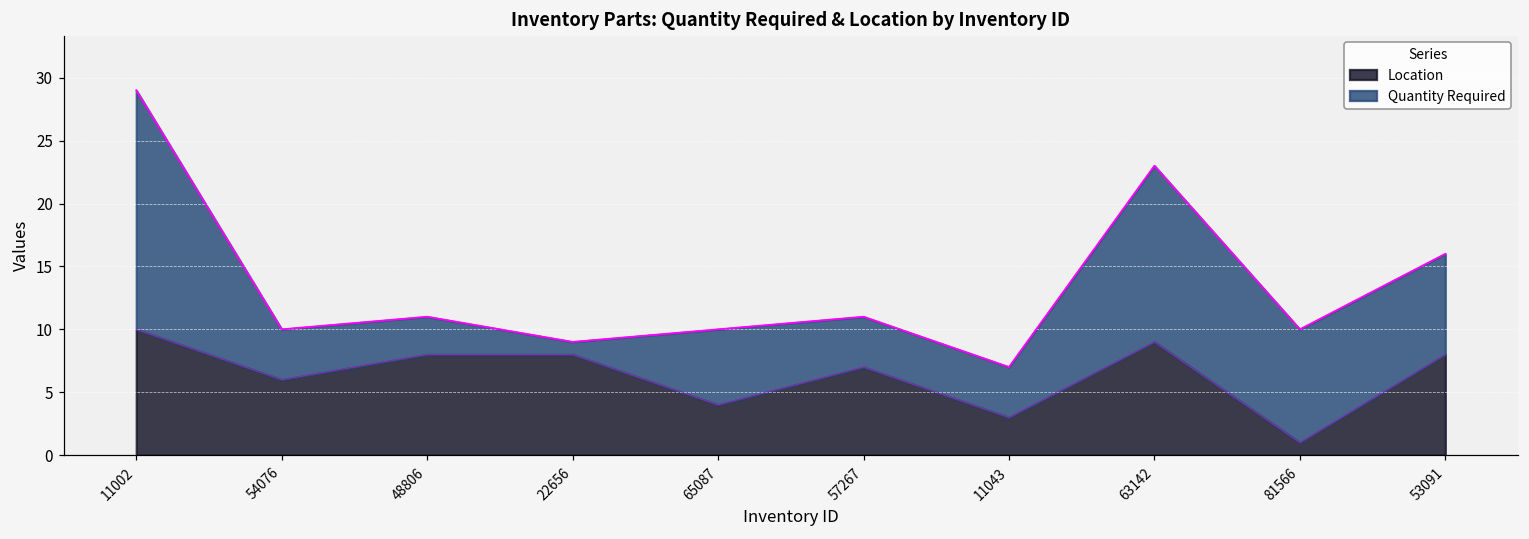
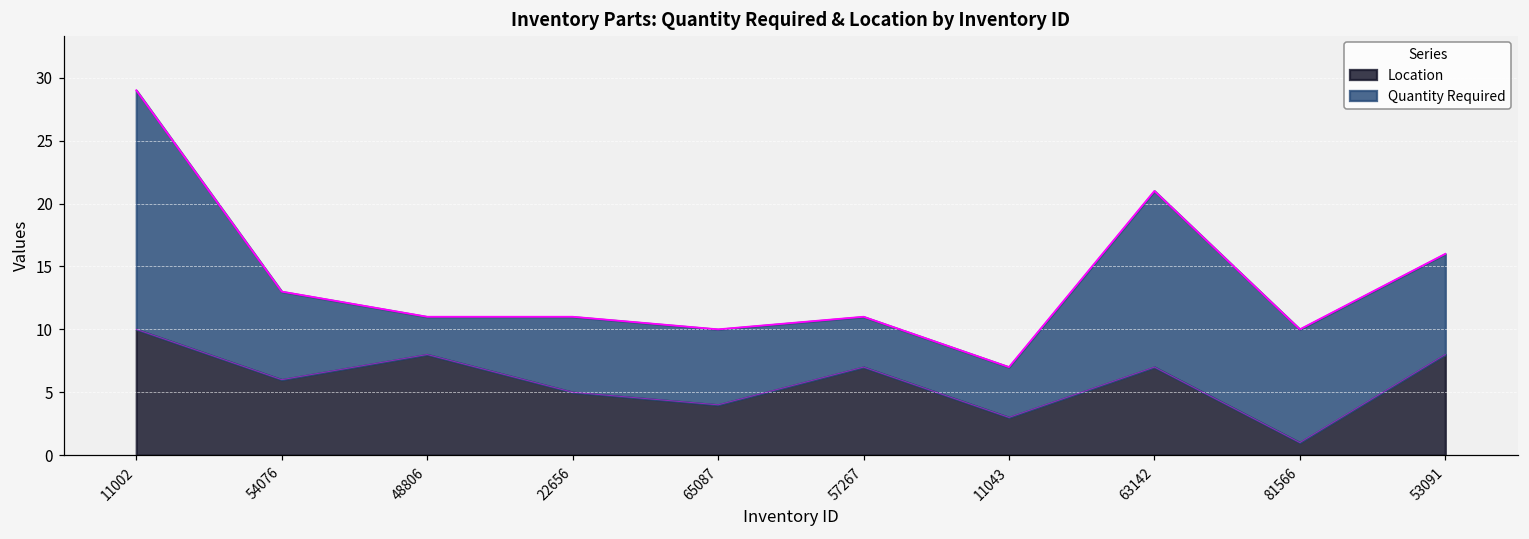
  {
    "Location": {
      "11002": 10,
      "54076": 6,
      "48806": 8,
-     "22656": 8,
+     "22656": 5,
      "65087": 4,
      "57267": 7,
      "11043": 3,
-     "63142": 9,
+     "63142": 7,
      "81566": 1,
      "53091": 8
    },
    "Quantity Required": {
      "11002": 19,
-     "54076": 4,
+     "54076": 7,
      "48806": 3,
-     "22656": 1,
+     "22656": 6,
      "65087": 6,
      "57267": 4,
      "11043": 4,
      "63142": 14,
      "81566": 9,
      "53091": 8
    }
  }
